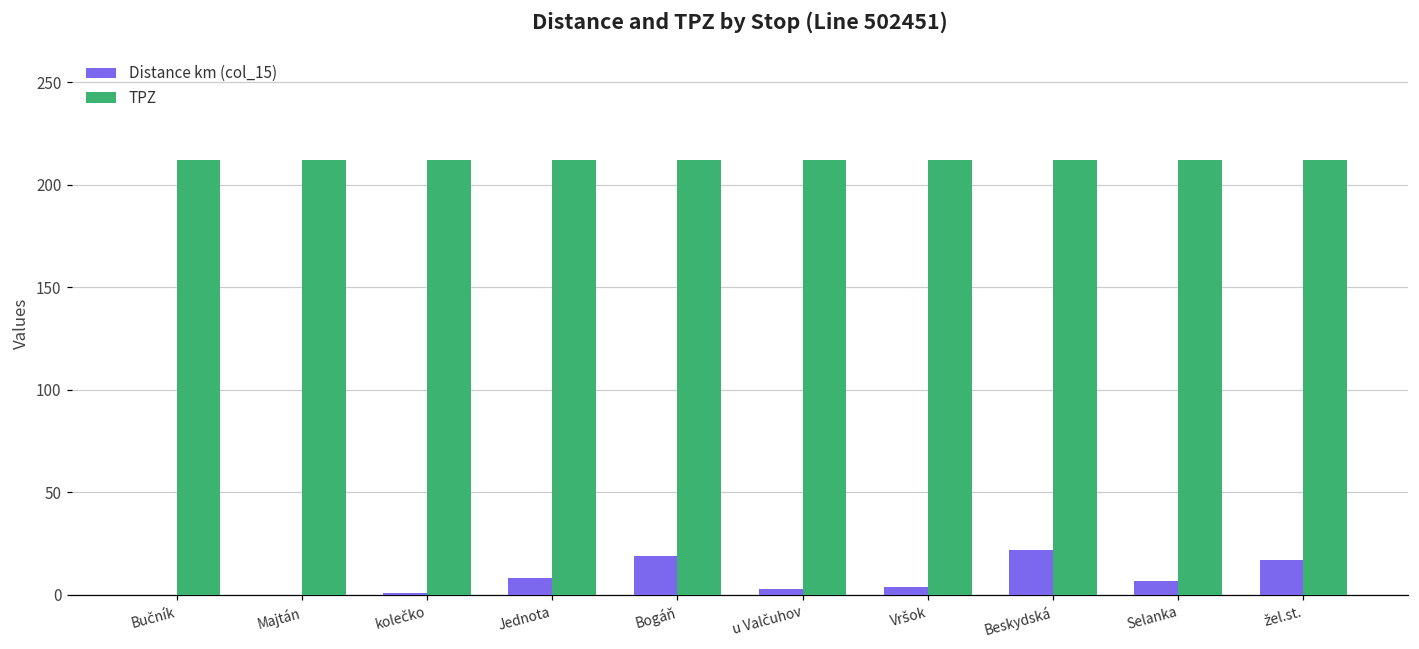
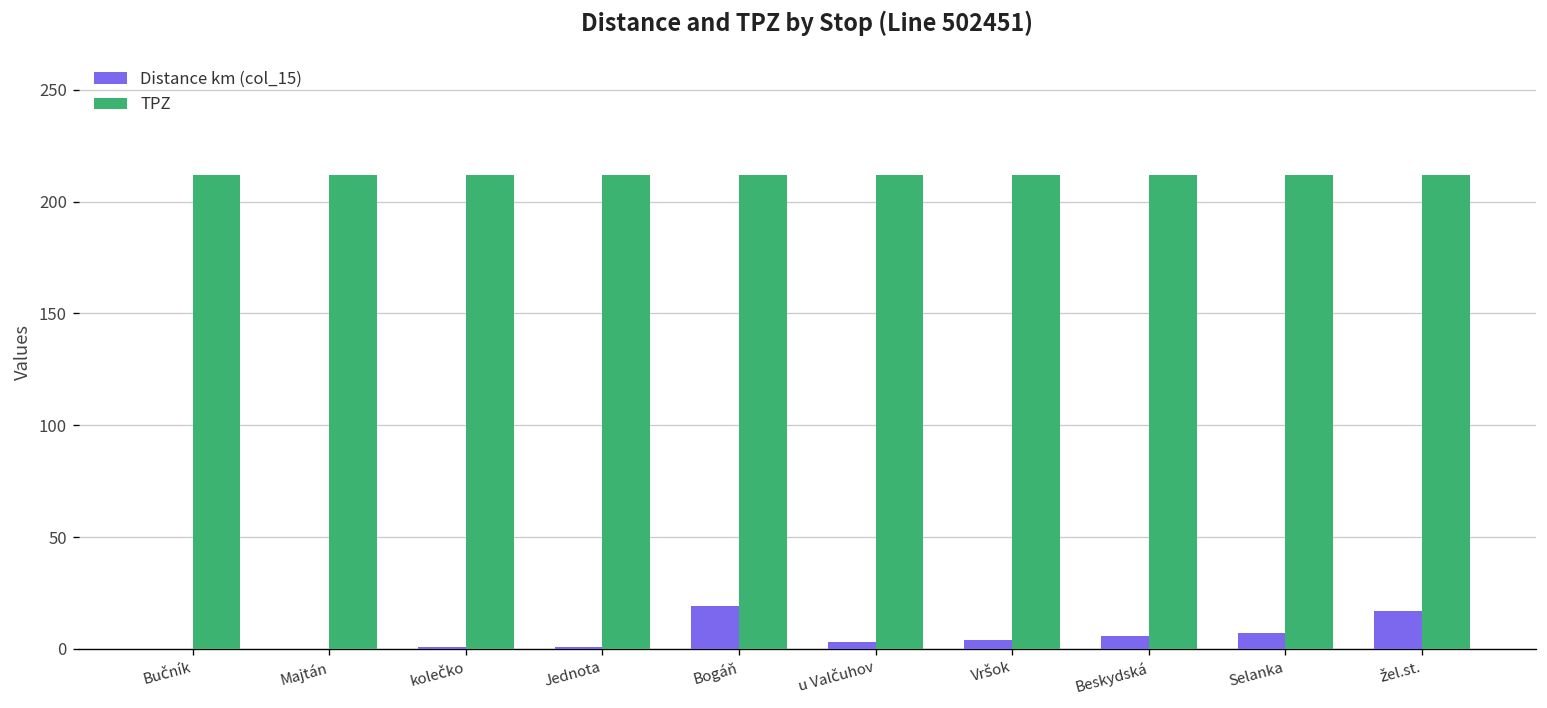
  {
    "Distance km (col_15)": {
      "Bučník": 0,
      "Majtán": 0,
-     "Jednota": 8,
+     "Jednota": 1,
      "Bogáň": 19,
      "u Valčuhov": 3,
      "Vršok": 4,
-     "Beskydská": 22,
+     "Beskydská": 6,
      "Selanka": 7,
      "žel.st.": 17
    },
    "TPZ": {
      "Bučník": 212,
      "Majtán": 212,
      "kolečko": 212,
      "Jednota": 212,
      "Bogáň": 212,
      "u Valčuhov": 212,
      "Vršok": 212,
      "Beskydská": 212,
      "Selanka": 212,
      "žel.st.": 212
    }
  }
